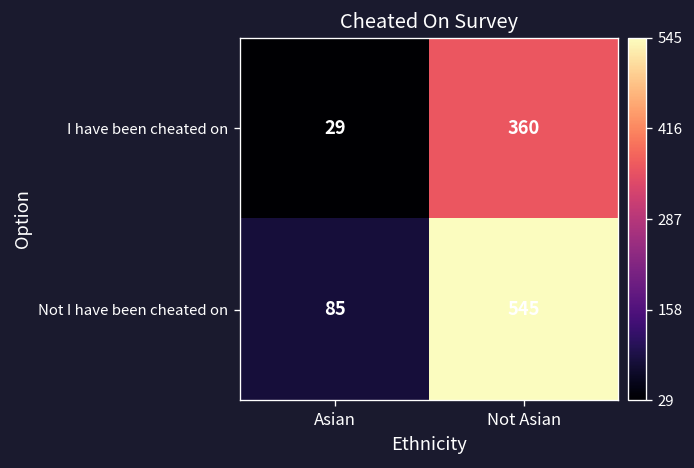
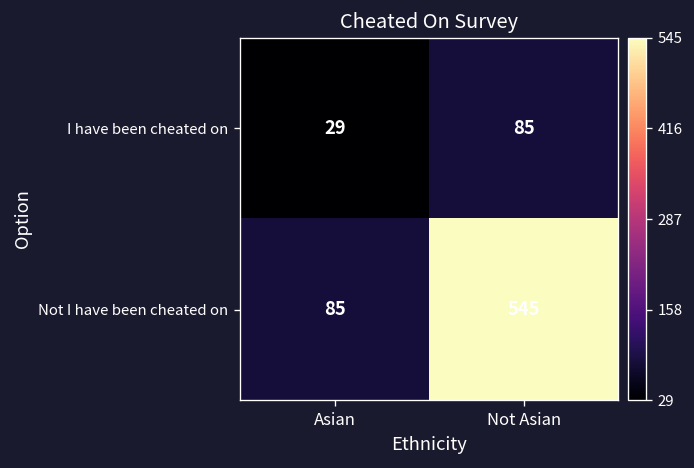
  {
    "I have been cheated on": {
      "Asian": 29,
-     "Not Asian": 360
+     "Not Asian": 85
    },
    "Not I have been cheated on": {
      "Asian": 85,
      "Not Asian": 545
    }
  }
